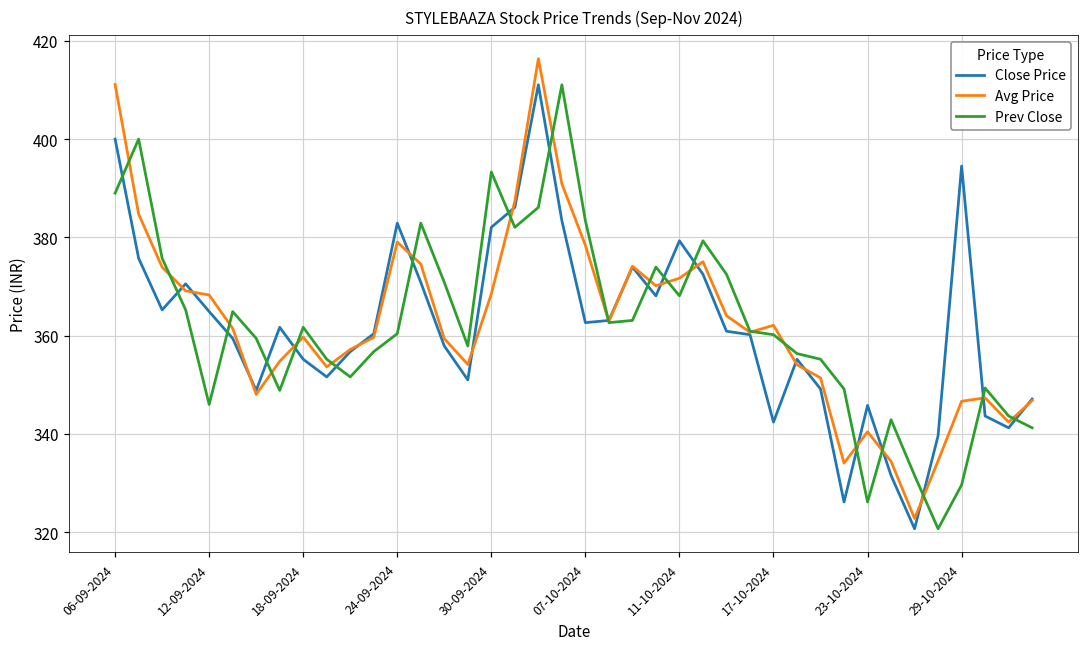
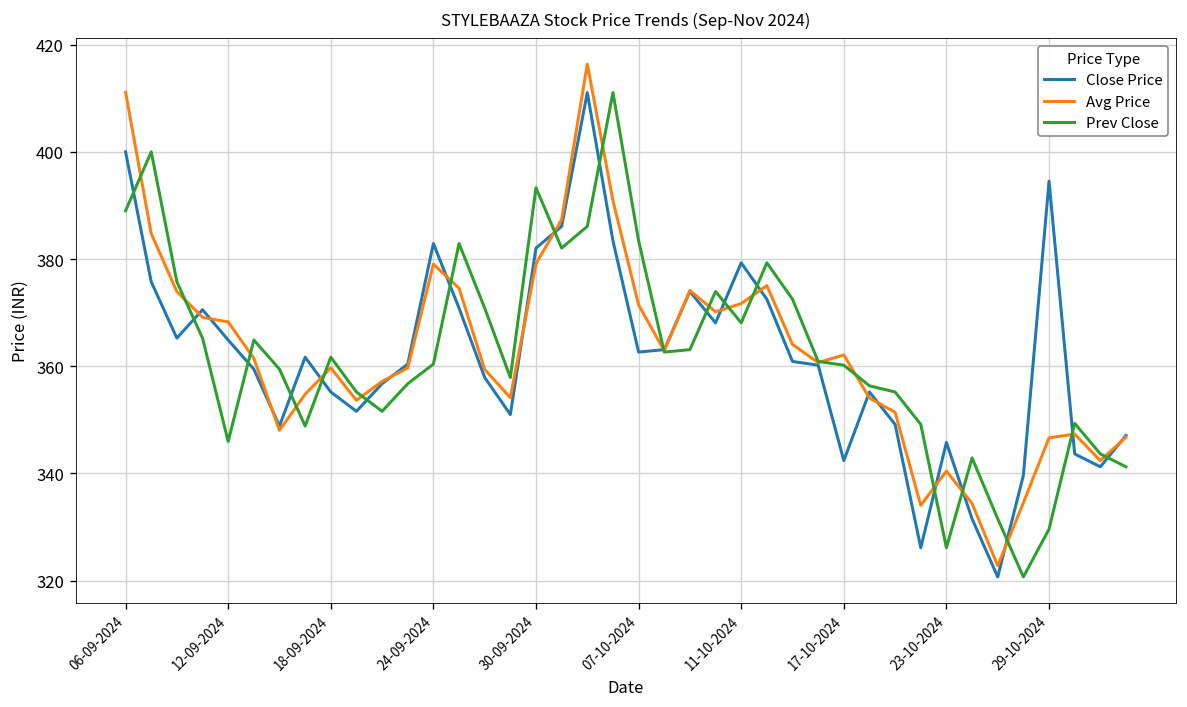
  {
    "Close Price": {
      "06-09-2024": 400,
      "12-09-2024": 365,
      "18-09-2024": 355,
      "24-09-2024": 383,
      "30-09-2024": 382,
      "07-10-2024": 363,
      "11-10-2024": 379,
      "17-10-2024": 342,
      "23-10-2024": 346,
      "29-10-2024": 395
    },
    "Avg Price": {
      "06-09-2024": 411,
      "12-09-2024": 368,
      "18-09-2024": 360,
      "24-09-2024": 379,
-     "30-09-2024": 368,
-     "07-10-2024": 378,
+     "30-09-2024": 379,
+     "07-10-2024": 371,
      "11-10-2024": 372,
      "17-10-2024": 362,
      "23-10-2024": 340,
      "29-10-2024": 347
    },
    "Prev Close": {
      "06-09-2024": 389,
      "12-09-2024": 346,
      "18-09-2024": 362,
      "24-09-2024": 360,
      "30-09-2024": 393,
      "07-10-2024": 383,
      "11-10-2024": 368,
      "17-10-2024": 360,
      "23-10-2024": 326,
      "29-10-2024": 330
    }
  }
